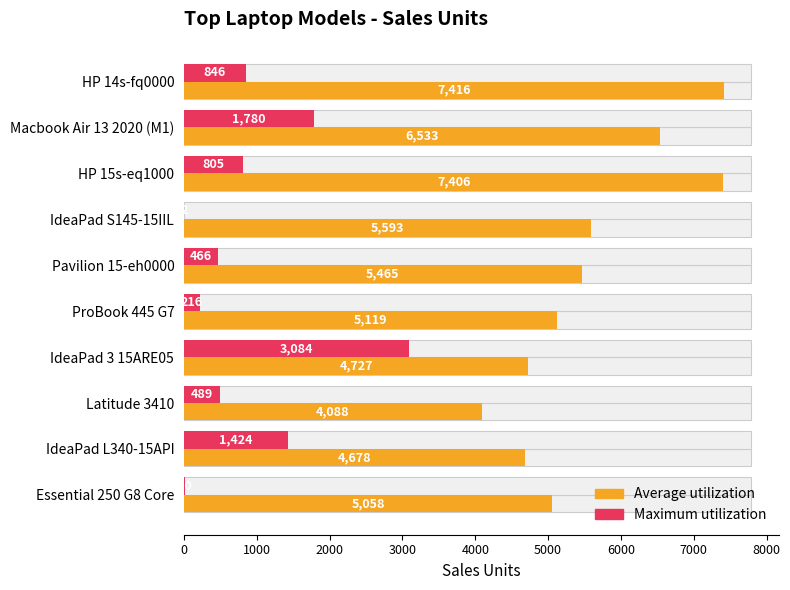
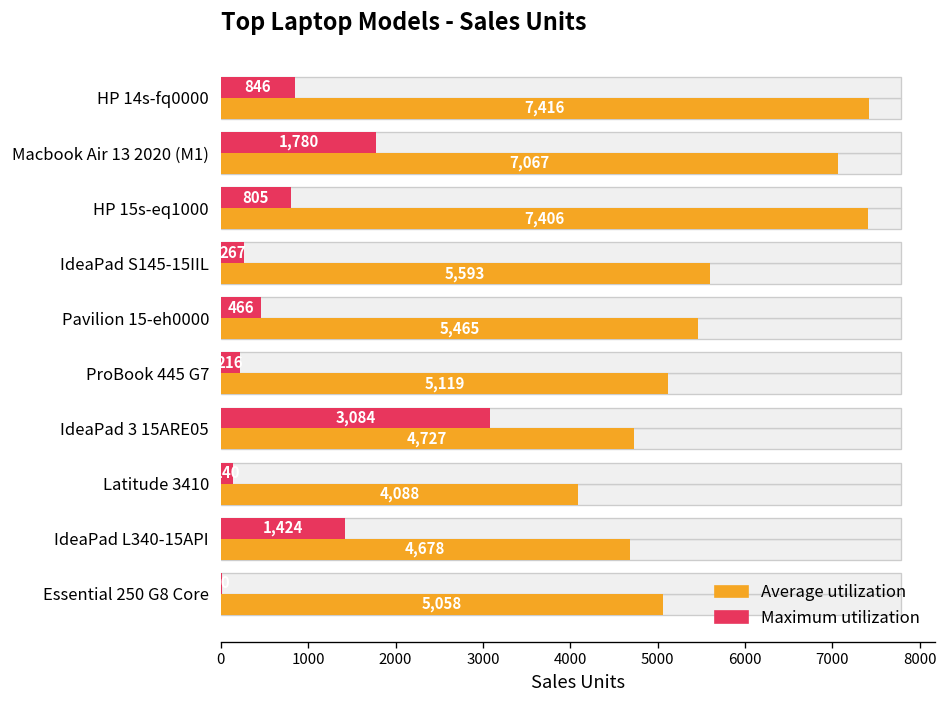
  {
    "Average utilization": {
-     "Macbook Air 13 2020 (M1)": "6,533"
+     "Macbook Air 13 2020 (M1)": "7,067"
    },
    "Maximum utilization": {
-     "IdeaPad S145-15IIL": "0",
-     "Latitude 3410": "500"
+     "IdeaPad S145-15IIL": "300",
+     "Latitude 3410": "100"
    }
  }
